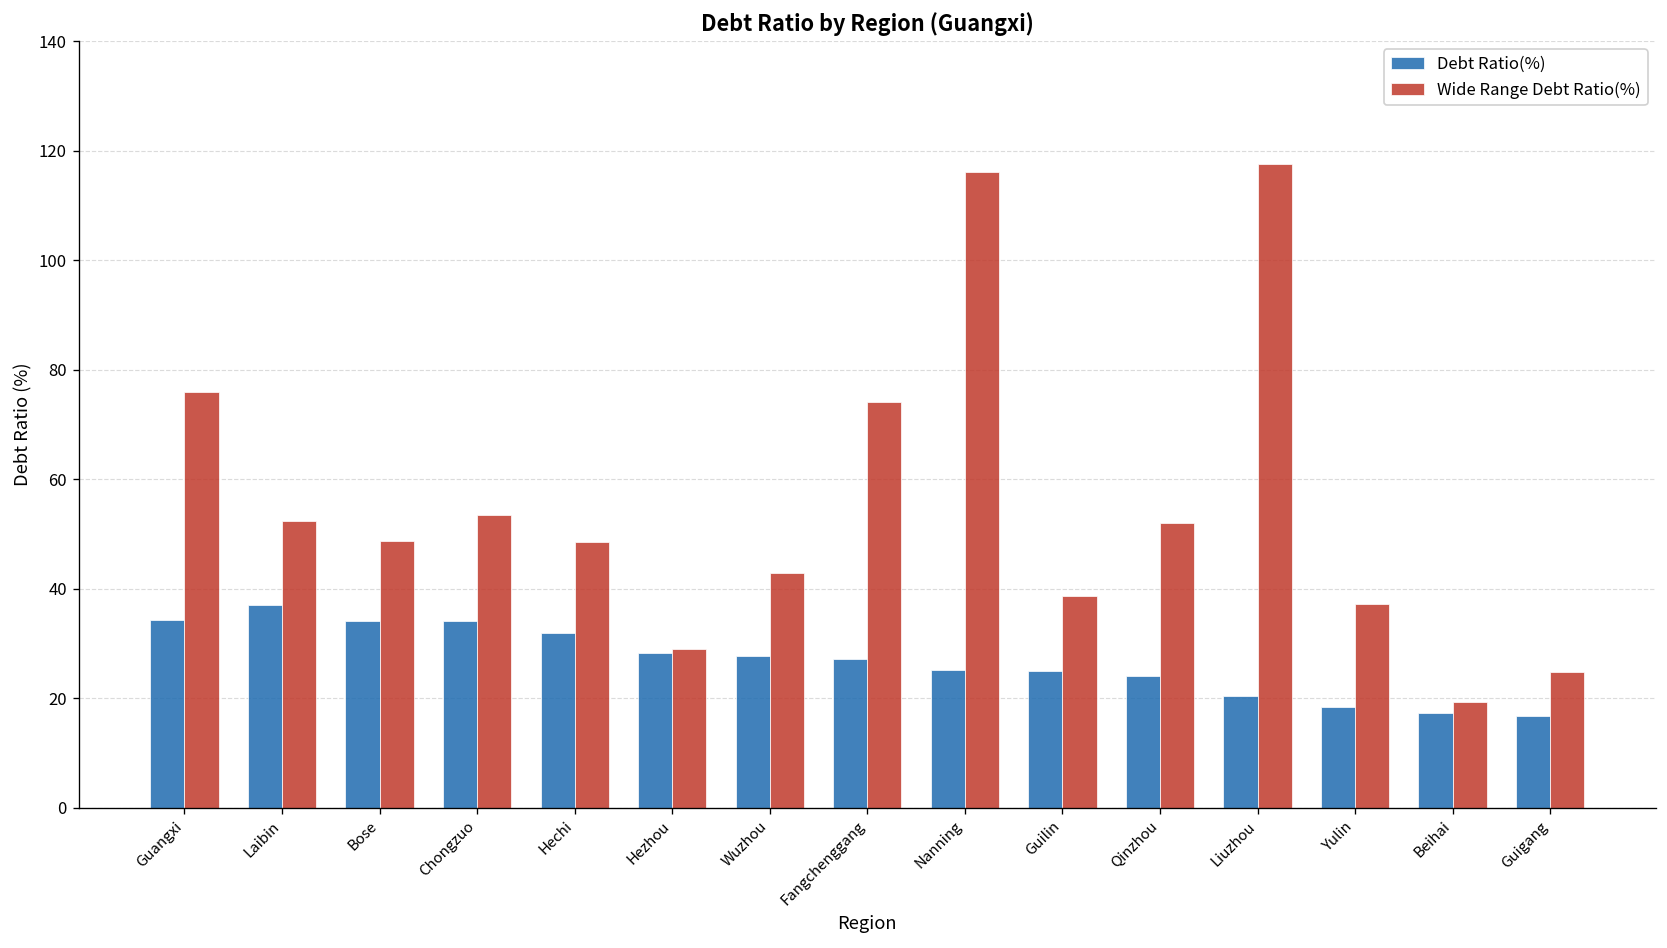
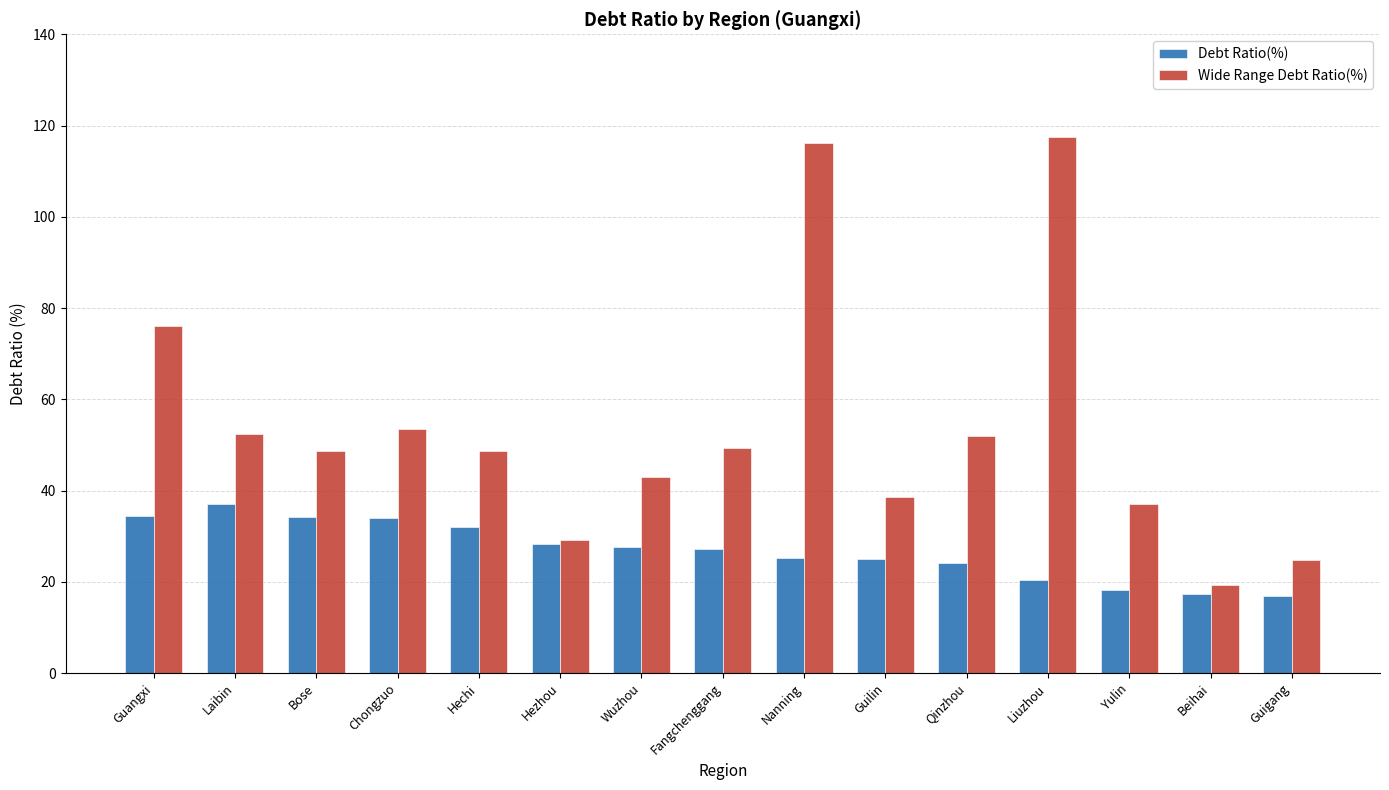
  {
    "Debt Ratio(%)": {
      "Guangxi": 34,
      "Laibin": 37,
      "Bose": 34,
      "Chongzuo": 34,
      "Hechi": 32,
      "Hezhou": 28,
      "Wuzhou": 28,
      "Fangchenggang": 27,
      "Nanning": 25,
      "Guilin": 25,
      "Qinzhou": 24,
      "Liuzhou": 20,
      "Yulin": 18,
      "Beihai": 17,
      "Guigang": 17
    },
    "Wide Range Debt Ratio(%)": {
      "Guangxi": 76,
      "Laibin": 52,
      "Bose": 49,
      "Chongzuo": 54,
      "Hechi": 49,
      "Hezhou": 29,
      "Wuzhou": 43,
-     "Fangchenggang": 74,
+     "Fangchenggang": 49,
      "Nanning": 116,
      "Guilin": 39,
      "Qinzhou": 52,
      "Liuzhou": 117,
      "Yulin": 37,
      "Beihai": 19,
      "Guigang": 25
    }
  }
